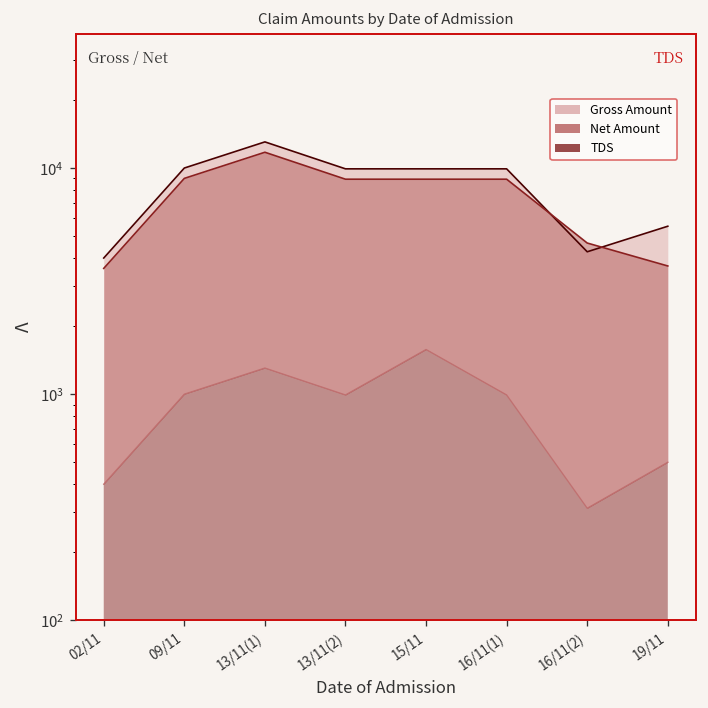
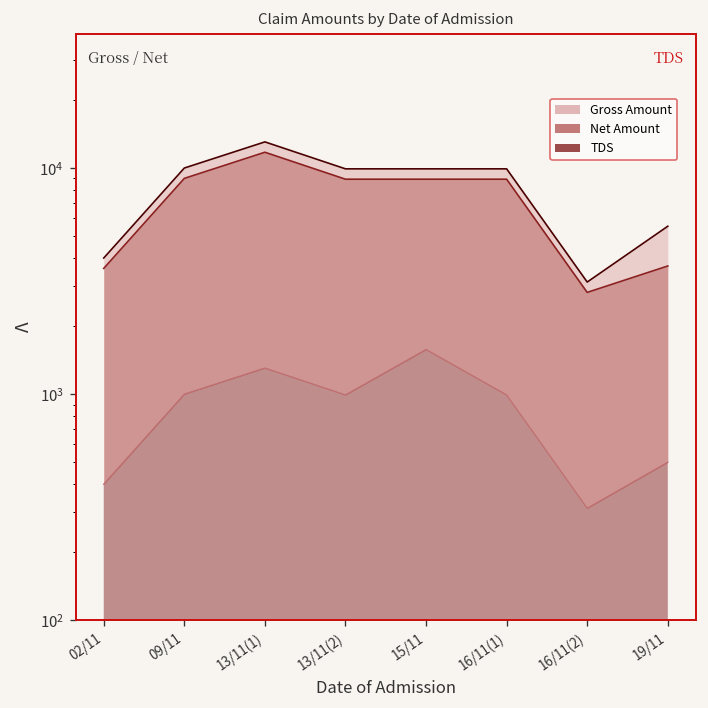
  {
    "Gross Amount": {
      "02/11": 4000,
      "09/11": 10000,
      "13/11(1)": 13000,
      "13/11(2)": 10000,
      "15/11": 10000,
      "16/11(1)": 10000,
-     "16/11(2)": 4300,
+     "16/11(2)": 3100,
      "19/11": 5500
    },
    "Net Amount": {
      "02/11": 3600,
      "09/11": 9000,
      "13/11(1)": 12000,
      "13/11(2)": 9000,
      "15/11": 9000,
      "16/11(1)": 9000,
-     "16/11(2)": 4700,
+     "16/11(2)": 2800,
      "19/11": 3700
    },
    "TDS": {
      "02/11": 400,
      "09/11": 1000,
      "13/11(1)": 1300,
      "13/11(2)": 1000,
      "15/11": 1600,
      "16/11(1)": 1000,
      "16/11(2)": 310,
      "19/11": 500
    }
  }
